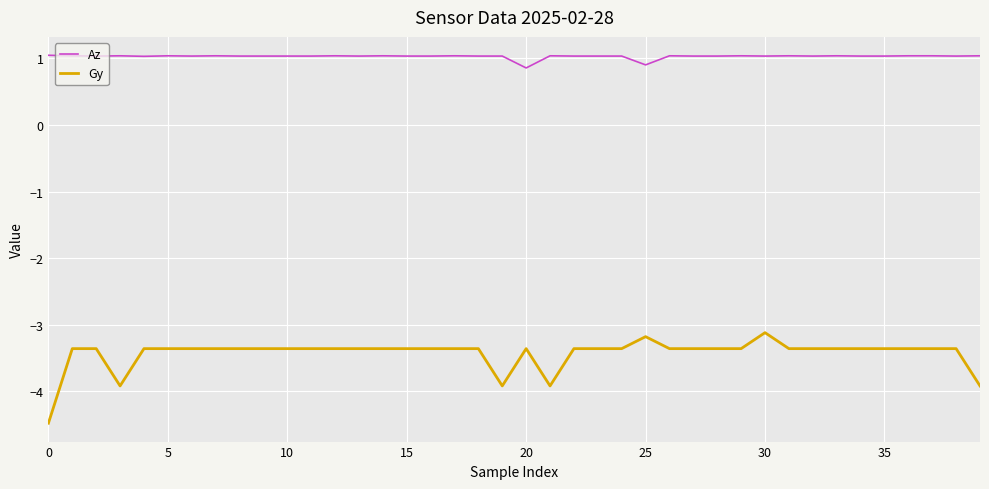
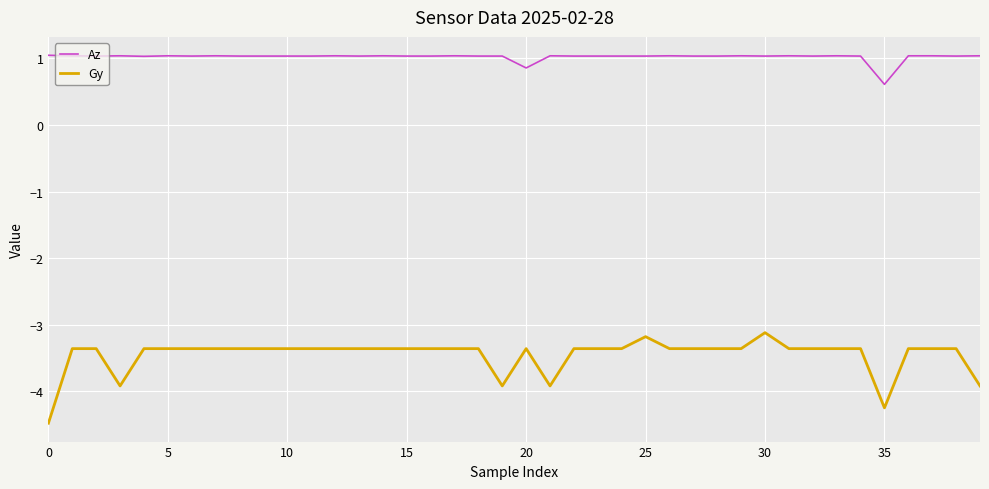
  {
    "Az": {
      "0": 1.0,
      "5": 1.0,
      "10": 1.0,
      "15": 1.0,
      "20": 0.9,
-     "25": 0.9,
+     "25": 1.0,
      "30": 1.0,
-     "35": 1.0
+     "35": 0.6
    },
    "Gy": {
      "0": -4.5,
      "5": -3.4,
      "10": -3.4,
      "15": -3.4,
      "20": -3.4,
      "25": -3.2,
      "30": -3.1,
-     "35": -3.4
+     "35": -4.3
    }
  }
